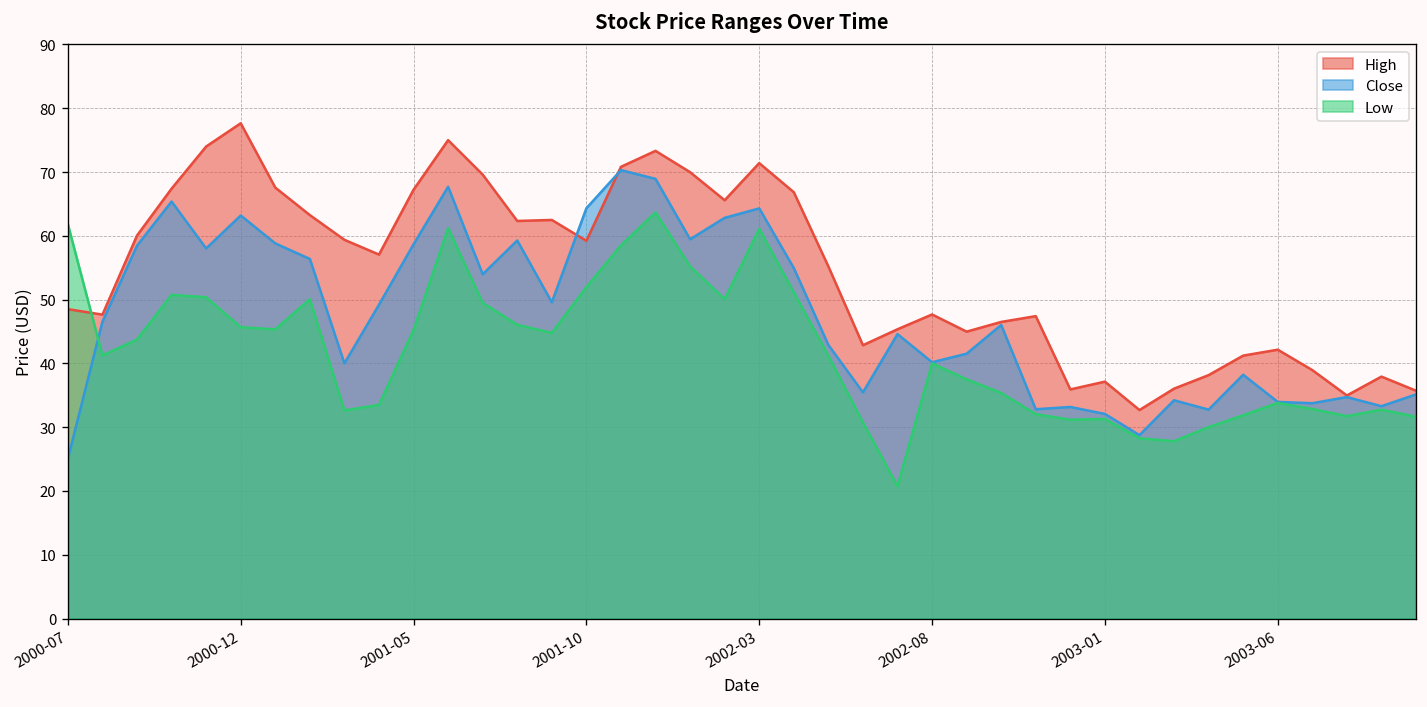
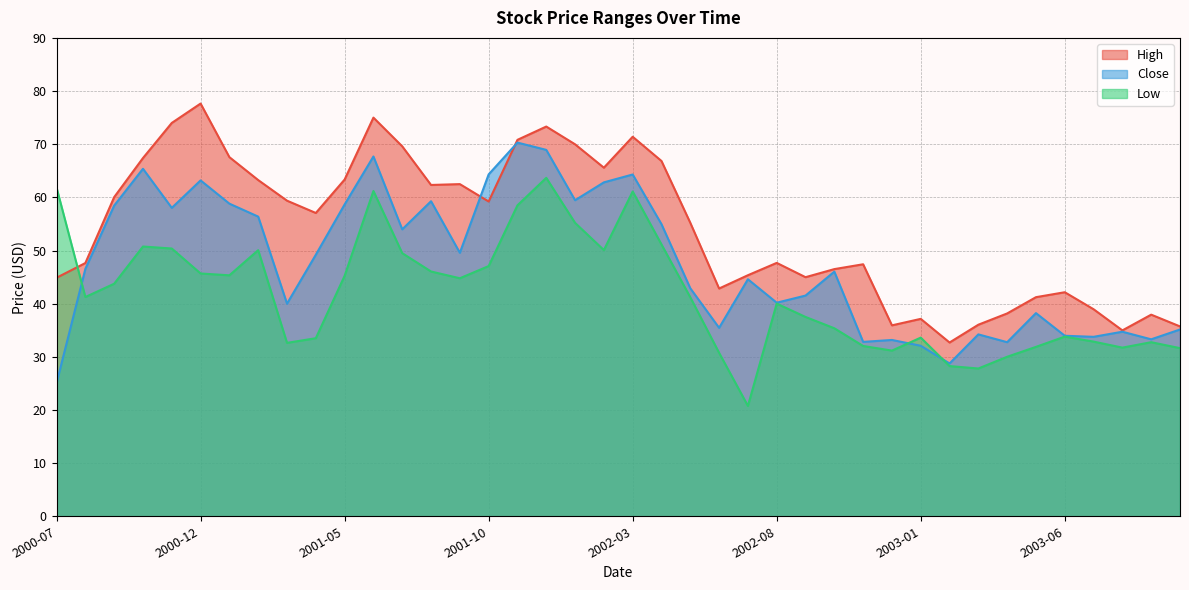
  {
    "High": {
-     "2000-07": 49,
+     "2000-07": 45,
      "2000-12": 78,
-     "2001-05": 67,
+     "2001-05": 63,
      "2001-10": 59,
      "2002-03": 71,
      "2002-08": 48,
      "2003-01": 37,
      "2003-06": 42
    },
    "Close": {
      "2000-07": 25,
      "2000-12": 63,
      "2001-05": 59,
      "2001-10": 64,
      "2002-03": 64,
      "2003-01": 32
    },
    "Low": {
      "2000-07": 62,
      "2000-12": 46,
      "2001-05": 45,
-     "2001-10": 52,
+     "2001-10": 47,
      "2002-03": 61,
-     "2003-01": 31
+     "2003-01": 34
    }
  }
